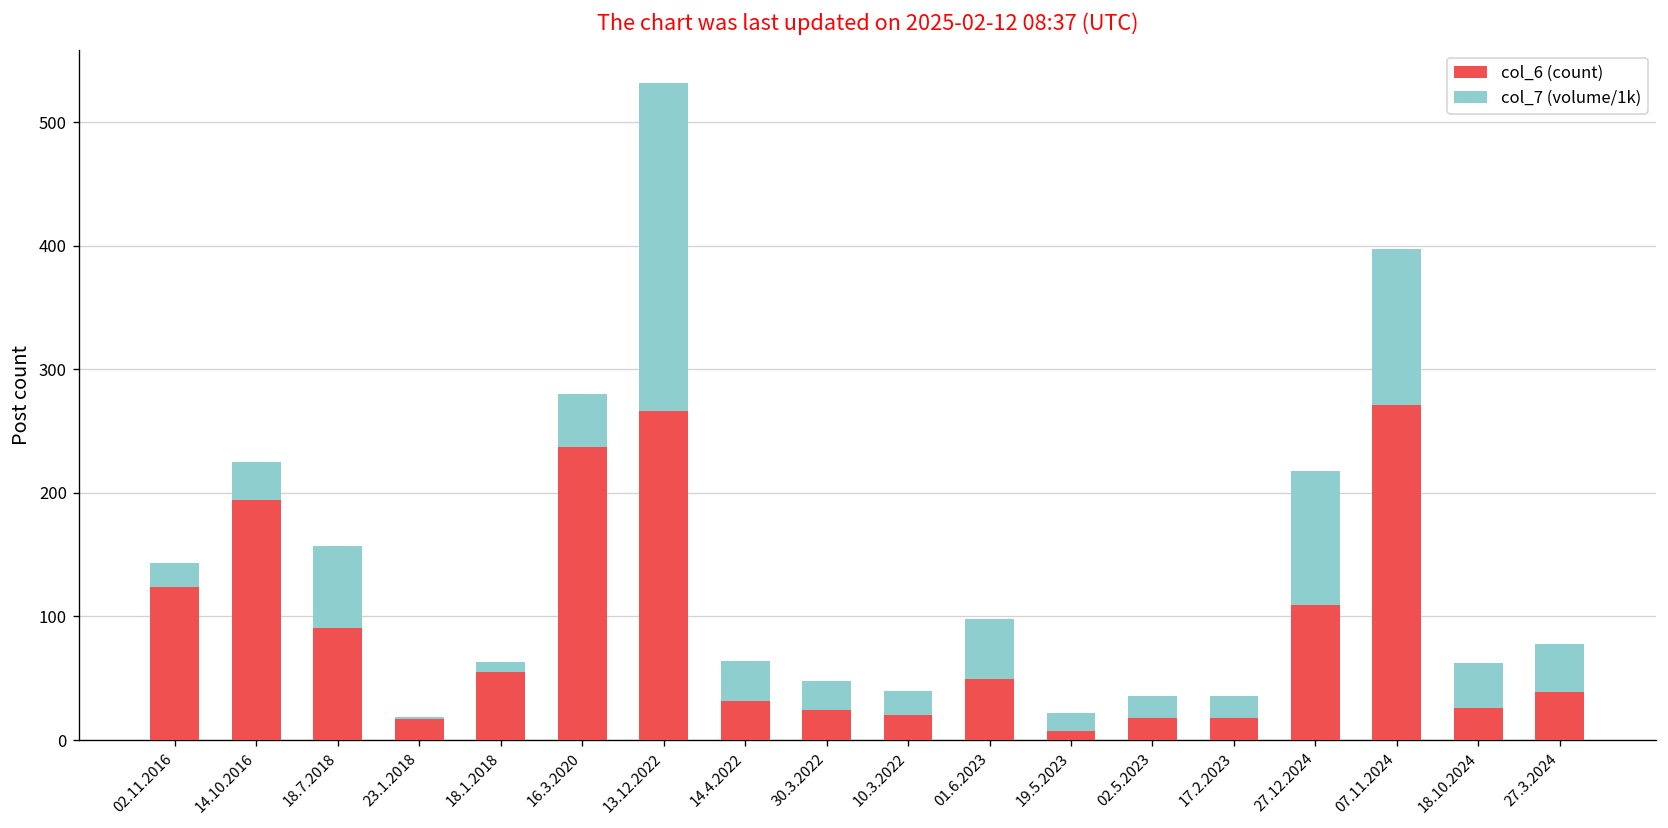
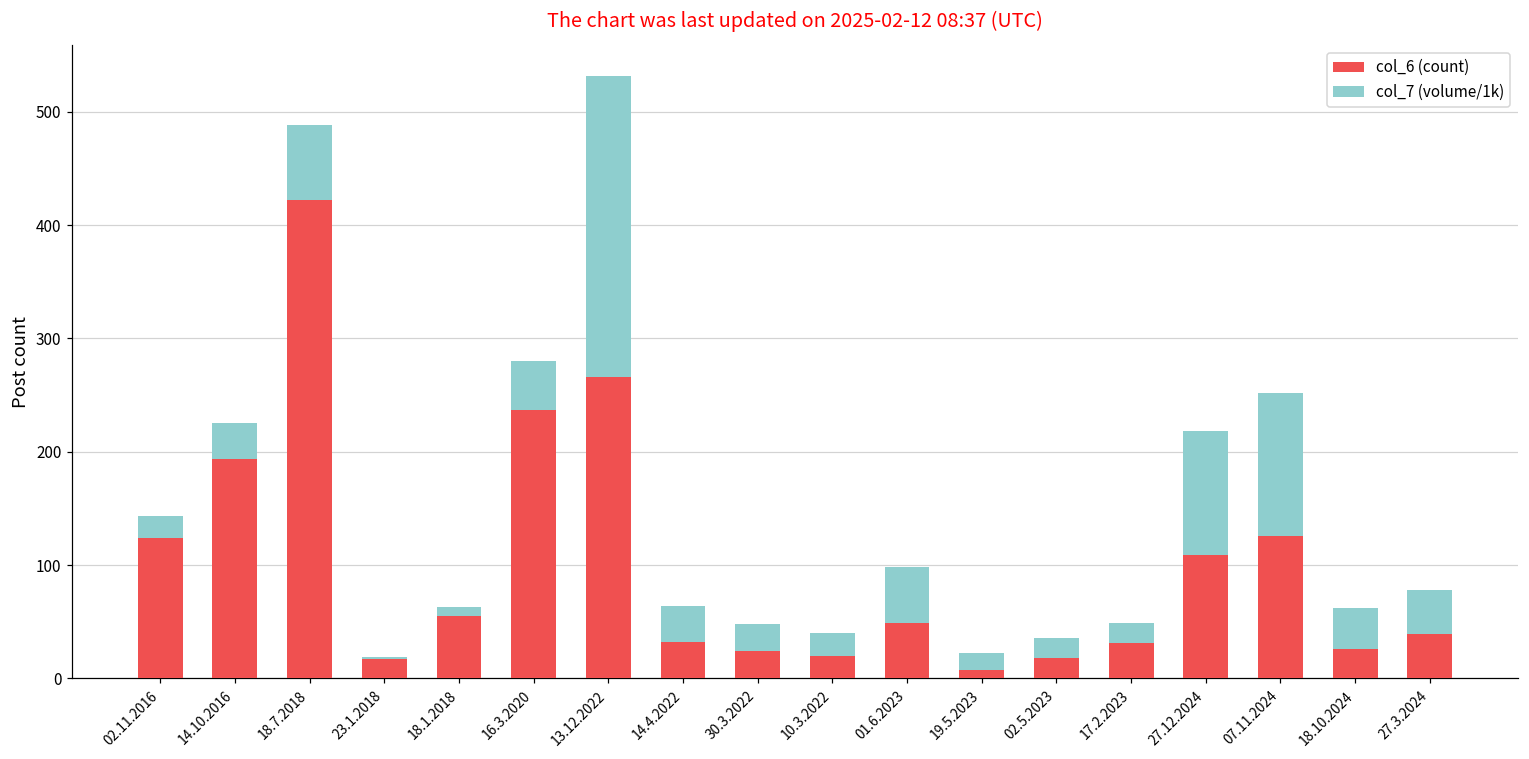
  {
    "col_6 (count)": {
      "02.11.2016": 124,
      "14.10.2016": 194,
-     "18.7.2018": 91,
+     "18.7.2018": 422,
      "23.1.2018": 17,
      "18.1.2018": 55,
      "16.3.2020": 237,
      "13.12.2022": 266,
      "14.4.2022": 32,
      "30.3.2022": 24,
      "10.3.2022": 20,
      "01.6.2023": 49,
      "19.5.2023": 7,
      "02.5.2023": 18,
-     "17.2.2023": 18,
+     "17.2.2023": 31,
      "27.12.2024": 109,
-     "07.11.2024": 271,
+     "07.11.2024": 126,
      "18.10.2024": 26,
      "27.3.2024": 39
    },
    "col_7 (volume/1k)": {
      "02.11.2016": 19,
      "14.10.2016": 31,
      "18.7.2018": 66,
      "18.1.2018": 8,
      "16.3.2020": 43,
      "13.12.2022": 266,
      "14.4.2022": 32,
      "30.3.2022": 24,
      "10.3.2022": 20,
      "01.6.2023": 49,
      "19.5.2023": 15,
      "02.5.2023": 18,
      "17.2.2023": 18,
      "27.12.2024": 109,
      "07.11.2024": 126,
      "18.10.2024": 36,
      "27.3.2024": 39
    }
  }
